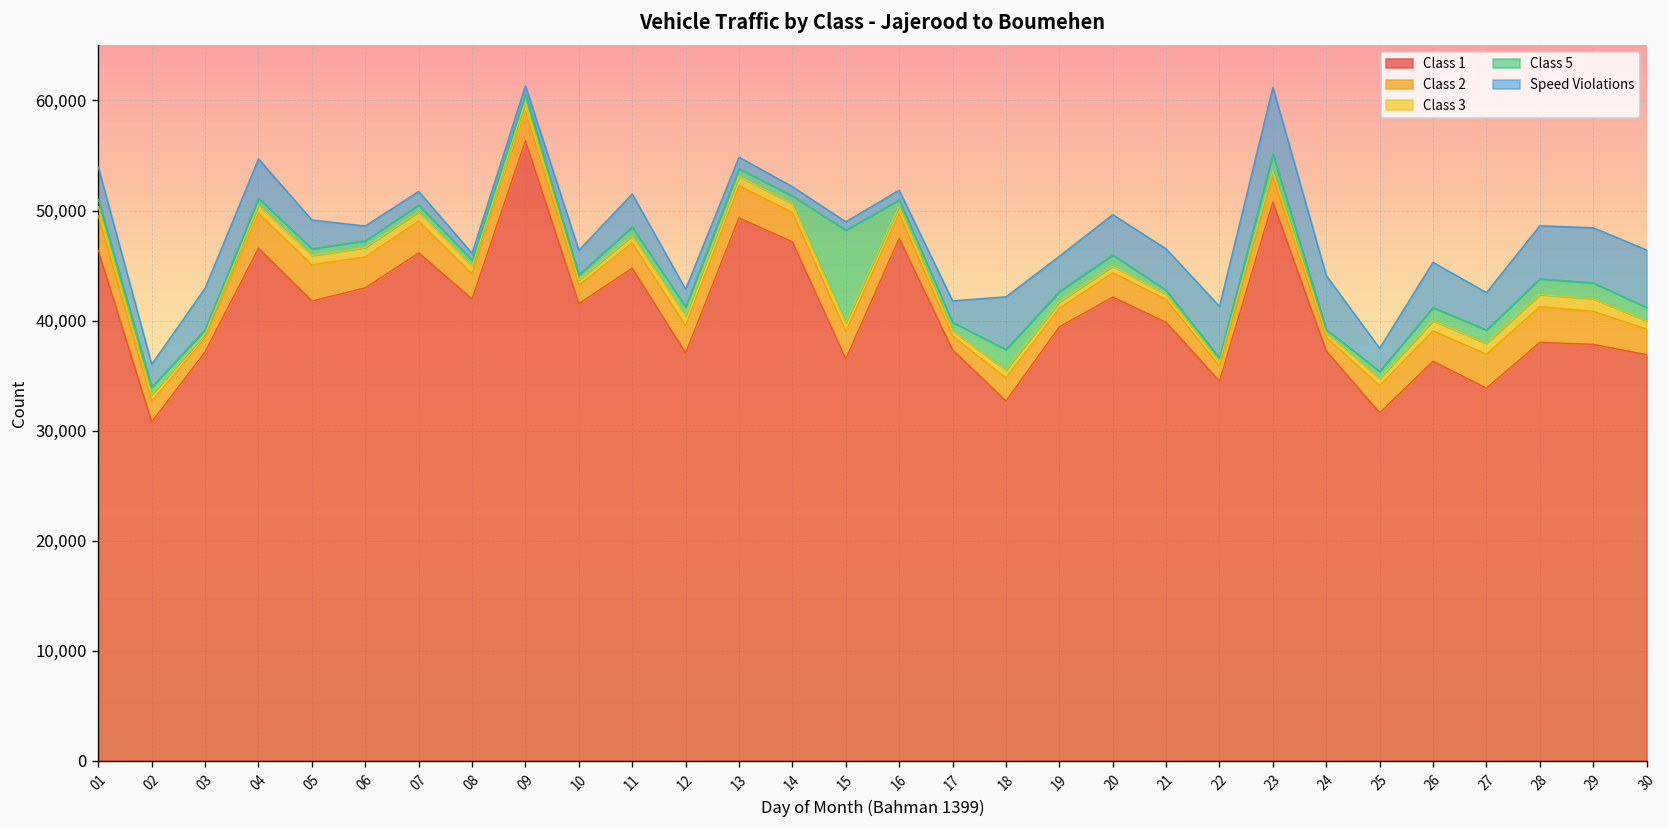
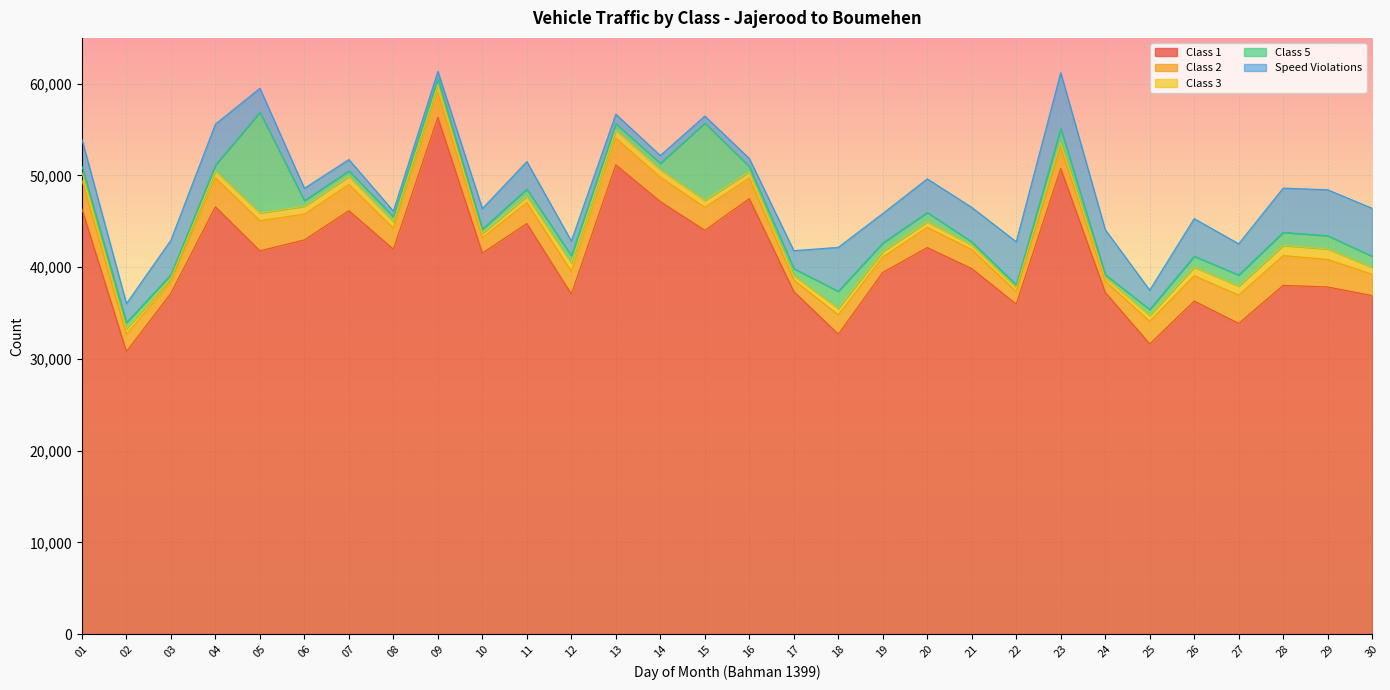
  {
    "Class 1": {
      "01": "46,000",
      "02": "31,000",
      "03": "37,000",
      "04": "47,000",
      "05": "42,000",
      "06": "43,000",
      "07": "46,000",
      "08": "42,000",
      "09": "56,000",
      "10": "42,000",
      "11": "45,000",
      "12": "37,000",
-     "13": "49,000",
+     "13": "51,000",
      "14": "47,000",
-     "15": "37,000",
+     "15": "44,000",
      "16": "47,000",
      "17": "37,000",
      "18": "33,000",
      "19": "39,000",
      "20": "42,000",
      "21": "40,000",
-     "22": "34,000",
+     "22": "36,000",
      "23": "51,000",
      "24": "37,000",
      "25": "32,000",
      "26": "36,000",
      "27": "34,000",
      "28": "38,000",
      "29": "38,000",
      "30": "37,000"
    },
    "Class 5": {
      "01": "1,000",
      "02": "1,000",
      "03": "0",
      "04": "1,000",
-     "05": "1,000",
+     "05": "11,000",
      "06": "1,000",
      "07": "1,000",
      "08": "1,000",
      "09": "1,000",
      "10": "0",
      "11": "1,000",
      "12": "1,000",
      "13": "1,000",
      "14": "1,000",
      "15": "8,000",
      "16": "1,000",
      "17": "1,000",
      "18": "2,000",
      "19": "1,000",
      "20": "1,000",
      "21": "0",
      "22": "0",
      "23": "2,000",
      "24": "0",
      "25": "1,000",
      "26": "1,000",
      "27": "1,000",
      "28": "1,000",
      "29": "1,000",
      "30": "1,000"
    },
    "Speed Violations": {
      "01": "3,000",
      "02": "2,000",
      "03": "4,000",
-     "04": "3,600",
+     "04": "4,500",
      "05": "3,000",
      "06": "1,000",
      "07": "1,000",
      "08": "1,000",
      "09": "1,000",
      "10": "2,000",
      "11": "3,000",
      "12": "2,000",
      "13": "1,000",
      "14": "1,000",
      "15": "1,000",
      "16": "1,000",
      "17": "2,000",
      "18": "5,000",
      "19": "3,000",
      "20": "4,000",
      "21": "4,000",
      "22": "5,000",
      "23": "6,000",
      "24": "5,000",
      "25": "2,000",
      "26": "4,000",
      "27": "3,000",
      "28": "5,000",
      "29": "5,000",
      "30": "5,000"
    }
  }
